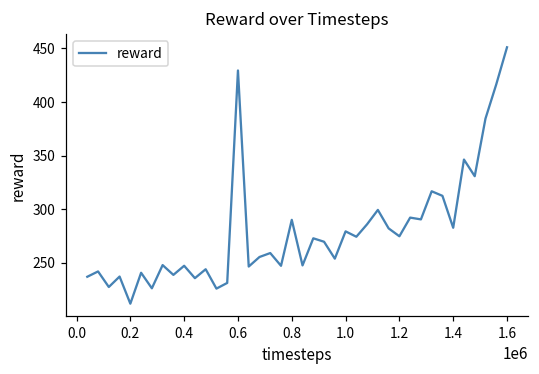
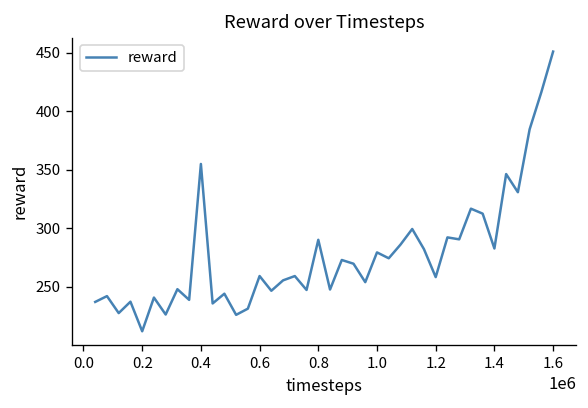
  {
    "0.2": 210,
-   "0.4": 250,
-   "0.6": 430,
+   "0.4": 350,
+   "0.6": 260,
    "0.8": 290,
    "1.0": 280,
-   "1.2": 270,
+   "1.2": 260,
    "1.4": 280,
    "1.6": 450
  }
